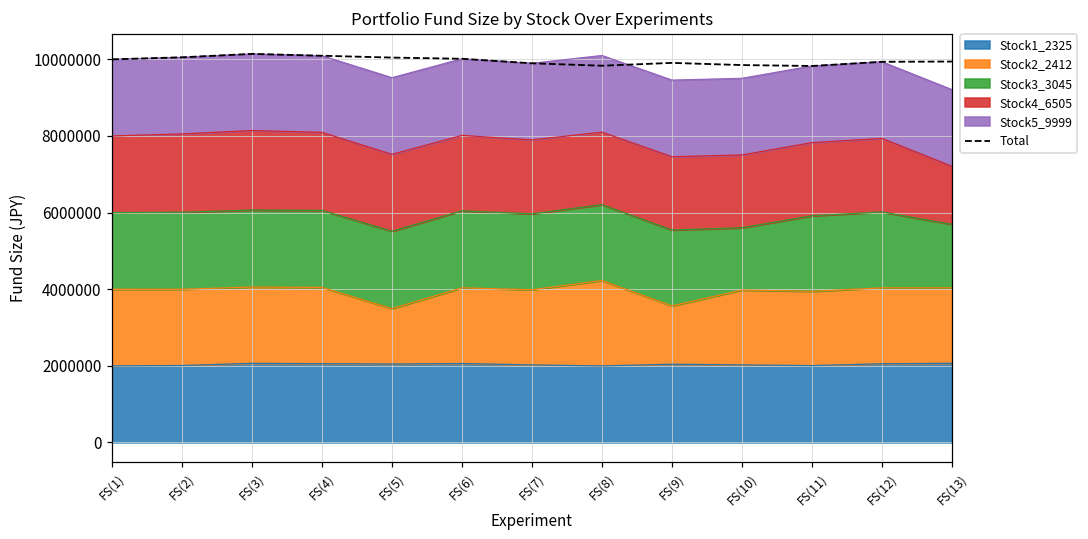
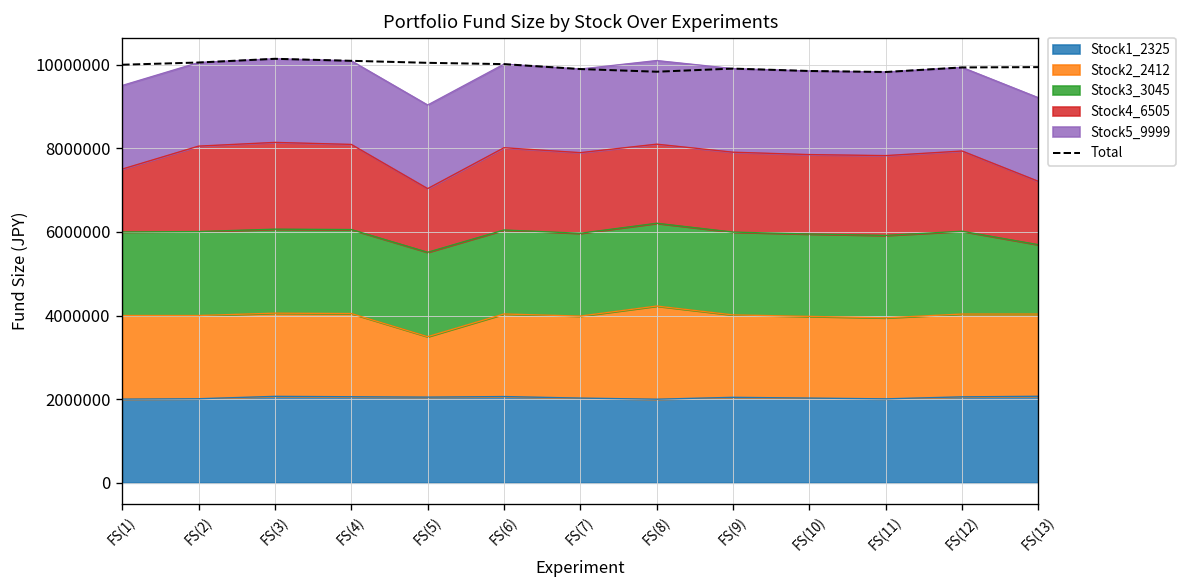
  {
    "Stock1_2325": {
      "FS(1)": 2000000,
      "FS(2)": 2000000,
      "FS(3)": 2100000,
      "FS(4)": 2100000,
      "FS(5)": 2000000,
      "FS(6)": 2100000,
      "FS(7)": 2000000,
      "FS(8)": 2000000,
      "FS(9)": 2000000,
      "FS(10)": 2000000,
      "FS(11)": 2000000,
      "FS(12)": 2100000,
      "FS(13)": 2100000
    },
    "Stock2_2412": {
      "FS(1)": 2000000,
      "FS(2)": 2000000,
      "FS(3)": 2000000,
      "FS(4)": 2000000,
      "FS(5)": 1400000,
      "FS(6)": 2000000,
      "FS(7)": 2000000,
      "FS(8)": 2200000,
-     "FS(9)": 1500000,
+     "FS(9)": 2000000,
      "FS(10)": 2000000,
      "FS(11)": 1900000,
      "FS(12)": 2000000,
      "FS(13)": 2000000
    },
    "Stock3_3045": {
      "FS(1)": 2000000,
      "FS(2)": 2000000,
      "FS(3)": 2000000,
      "FS(4)": 2000000,
      "FS(5)": 2000000,
      "FS(6)": 2000000,
      "FS(7)": 2000000,
      "FS(8)": 2000000,
      "FS(9)": 2000000,
-     "FS(10)": 1600000,
+     "FS(10)": 2000000,
      "FS(11)": 2000000,
      "FS(12)": 2000000,
      "FS(13)": 1700000
    },
    "Stock4_6505": {
-     "FS(1)": 2000000,
+     "FS(1)": 1500000,
      "FS(2)": 2000000,
      "FS(3)": 2100000,
      "FS(4)": 2000000,
-     "FS(5)": 2000000,
+     "FS(5)": 1500000,
      "FS(6)": 2000000,
      "FS(7)": 1900000,
      "FS(8)": 1900000,
      "FS(9)": 1900000,
      "FS(10)": 1900000,
      "FS(11)": 1900000,
      "FS(12)": 1900000,
      "FS(13)": 1500000
    },
    "Stock5_9999": {
      "FS(5)": 2000000,
      "FS(8)": 2000000,
      "FS(13)": 2000000
    },
    "Total": {
      "FS(5)": 10000000,
      "FS(8)": 9800000,
      "FS(13)": 9900000
    }
  }
